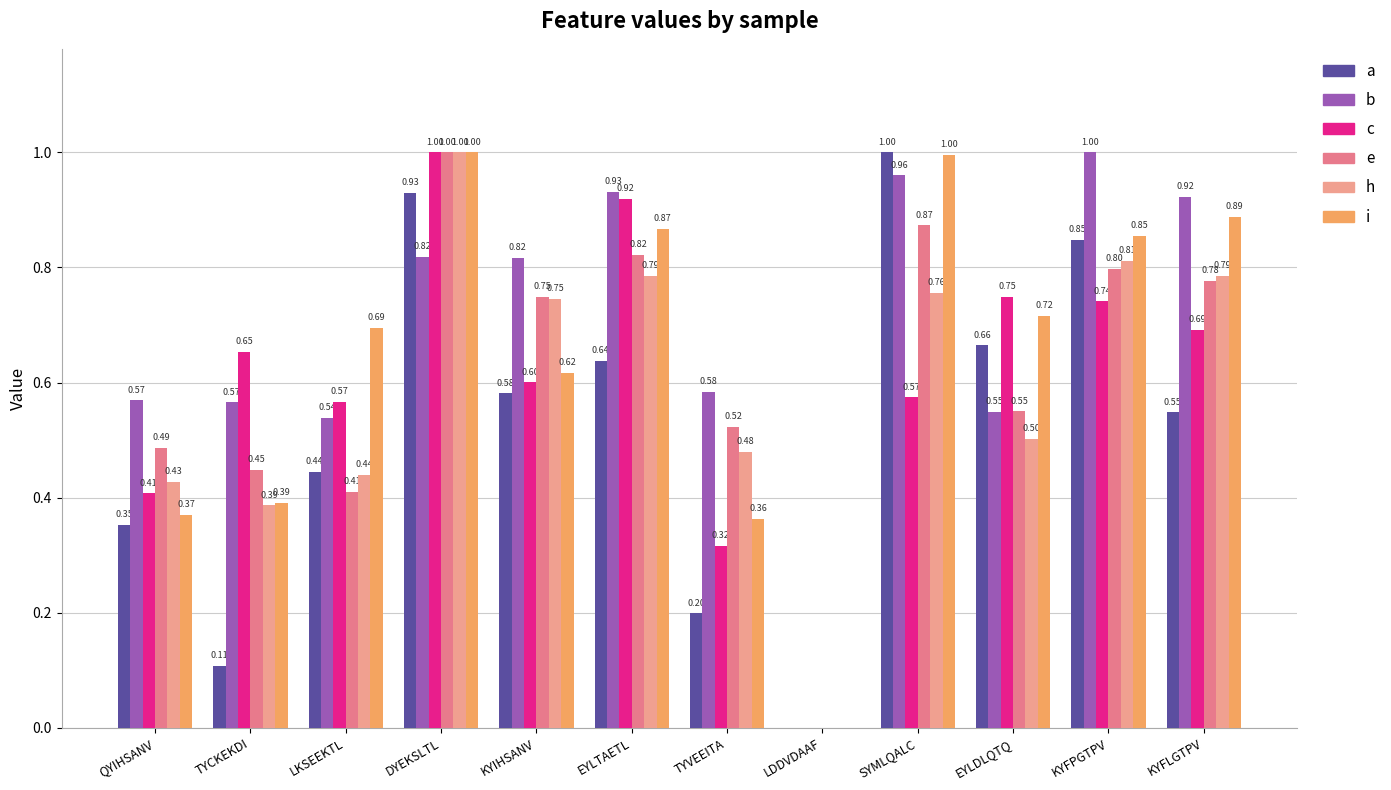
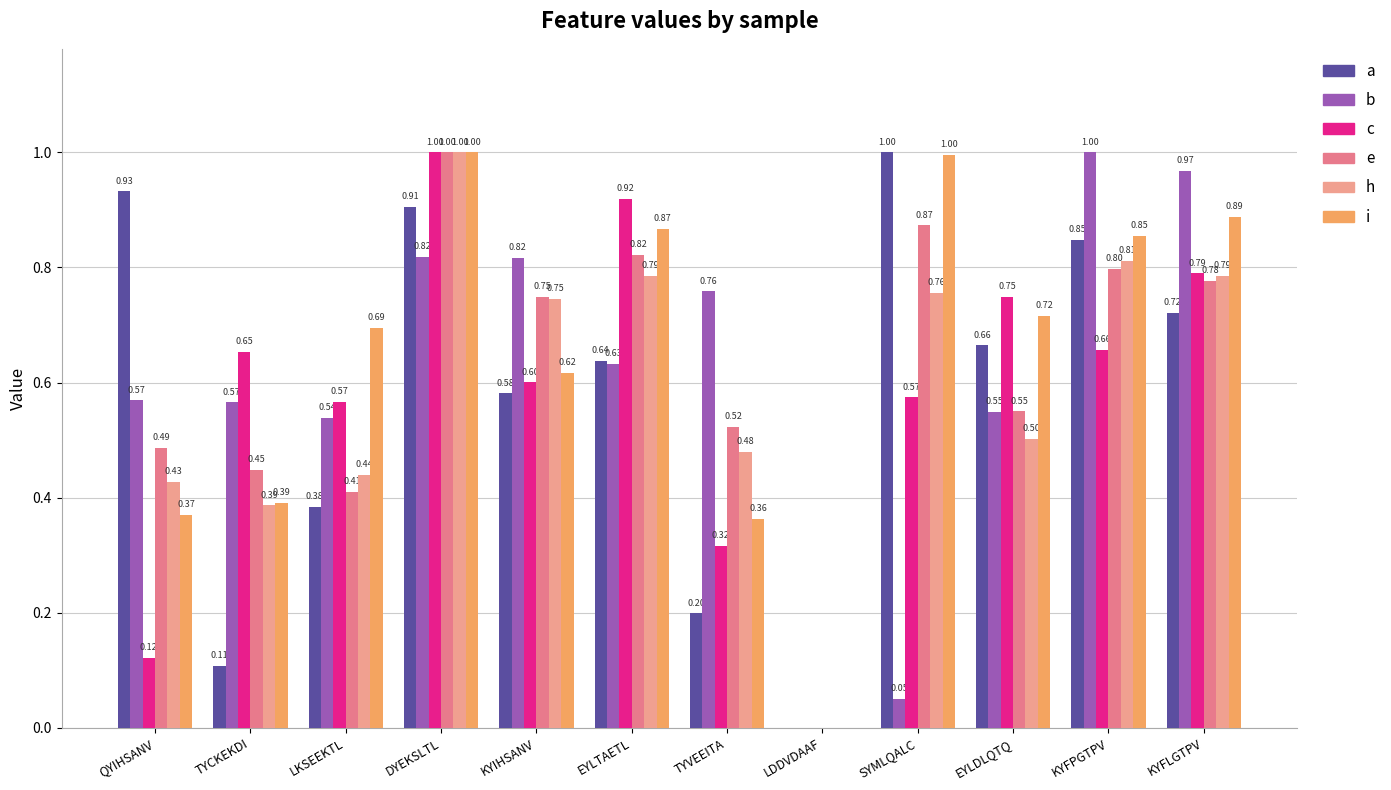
  {
    "a": {
-     "QYIHSANV": 0.35,
+     "QYIHSANV": 0.93,
      "TYCKEKDI": 0.11,
-     "LKSEEKTL": 0.44,
-     "DYEKSLTL": 0.93,
+     "LKSEEKTL": 0.38,
+     "DYEKSLTL": 0.91,
      "KYIHSANV": 0.58,
      "EYLTAETL": 0.64,
      "TYVEEITA": 0.20,
      "SYMLQALC": 1.00,
      "EYLDLQTQ": 0.66,
      "KYFPGTPV": 0.85,
-     "KYFLGTPV": 0.55
+     "KYFLGTPV": 0.72
    },
    "b": {
      "QYIHSANV": 0.57,
      "TYCKEKDI": 0.57,
      "LKSEEKTL": 0.54,
      "DYEKSLTL": 0.82,
      "KYIHSANV": 0.82,
-     "EYLTAETL": 0.93,
-     "TYVEEITA": 0.58,
-     "SYMLQALC": 0.96,
+     "EYLTAETL": 0.63,
+     "TYVEEITA": 0.76,
+     "SYMLQALC": 0.05,
      "EYLDLQTQ": 0.55,
      "KYFPGTPV": 1.00,
-     "KYFLGTPV": 0.92
+     "KYFLGTPV": 0.97
    },
    "c": {
-     "QYIHSANV": 0.41,
+     "QYIHSANV": 0.12,
      "TYCKEKDI": 0.65,
      "LKSEEKTL": 0.57,
      "KYIHSANV": 0.60,
      "EYLTAETL": 0.92,
      "TYVEEITA": 0.32,
      "SYMLQALC": 0.57,
      "EYLDLQTQ": 0.75,
-     "KYFPGTPV": 0.74,
-     "KYFLGTPV": 0.69
+     "KYFPGTPV": 0.66,
+     "KYFLGTPV": 0.79
    }
  }
